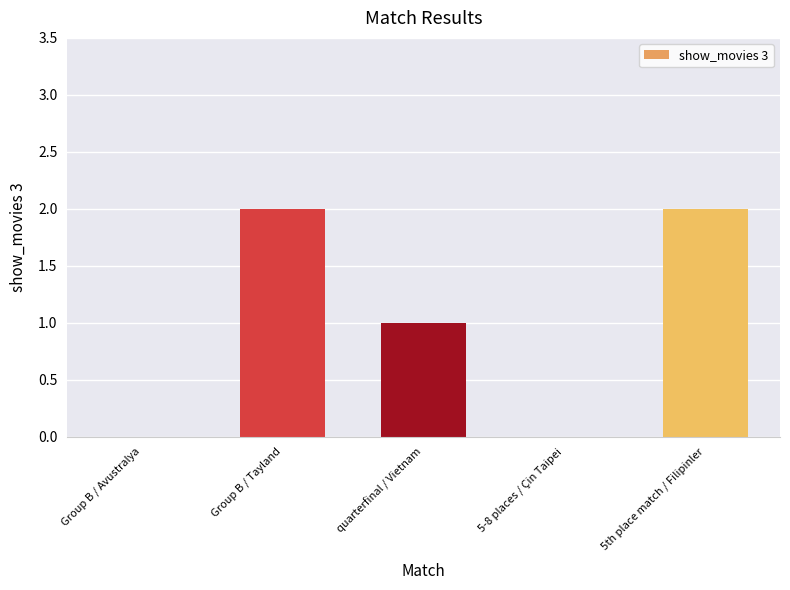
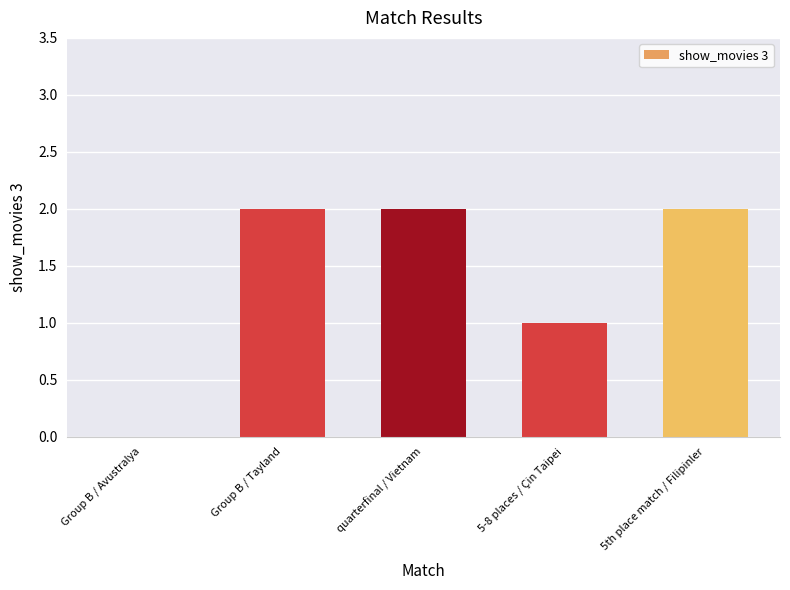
  {
    "Group B / Avustralya": 0,
    "Group B / Tayland": 2,
-   "quarterfinal / Vietnam": 1,
-   "5-8 places / Çin Taipei": 0,
+   "quarterfinal / Vietnam": 2,
+   "5-8 places / Çin Taipei": 1,
    "5th place match / Filipinler": 2
  }
